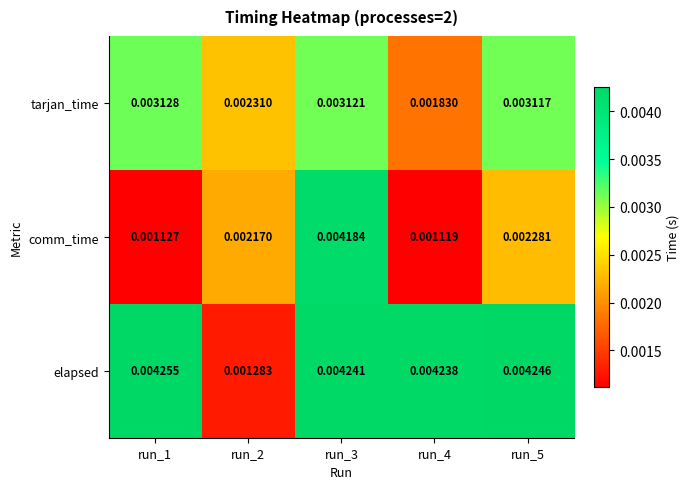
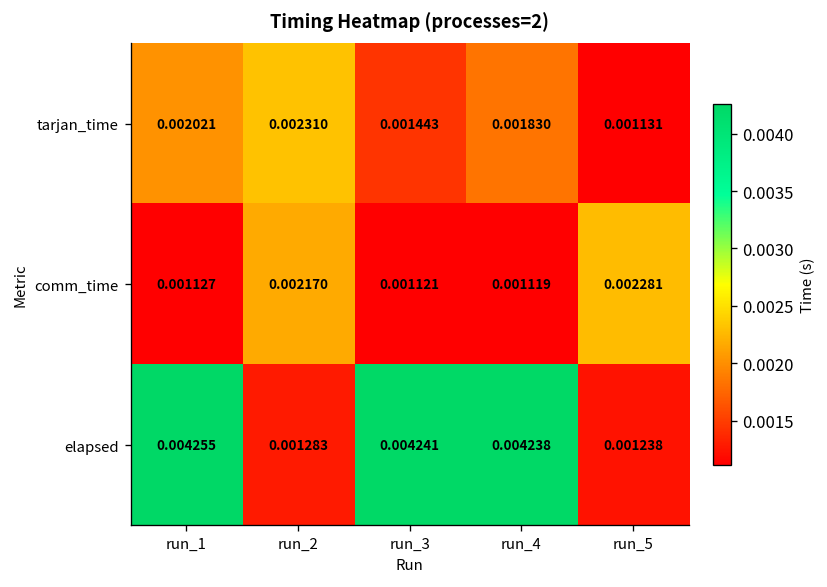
  {
    "tarjan_time": {
-     "run_1": 0.003128,
+     "run_1": 0.002021,
      "run_2": 0.002310,
-     "run_3": 0.003121,
+     "run_3": 0.001443,
      "run_4": 0.001830,
-     "run_5": 0.003117
+     "run_5": 0.001131
    },
    "comm_time": {
      "run_1": 0.001127,
      "run_2": 0.002170,
-     "run_3": 0.004184,
+     "run_3": 0.001121,
      "run_4": 0.001119,
      "run_5": 0.002281
    },
    "elapsed": {
      "run_1": 0.004255,
      "run_2": 0.001283,
      "run_3": 0.004241,
      "run_4": 0.004238,
-     "run_5": 0.004246
+     "run_5": 0.001238
    }
  }
